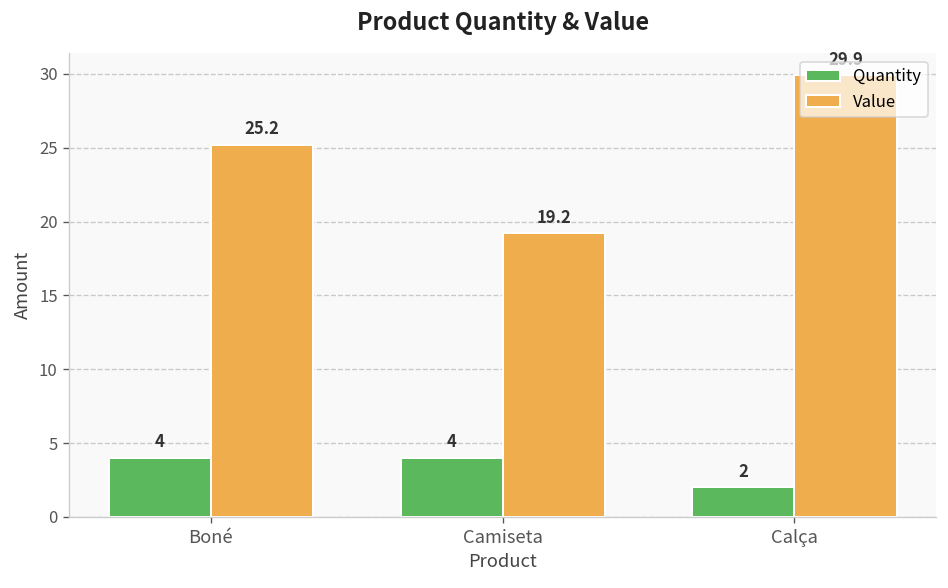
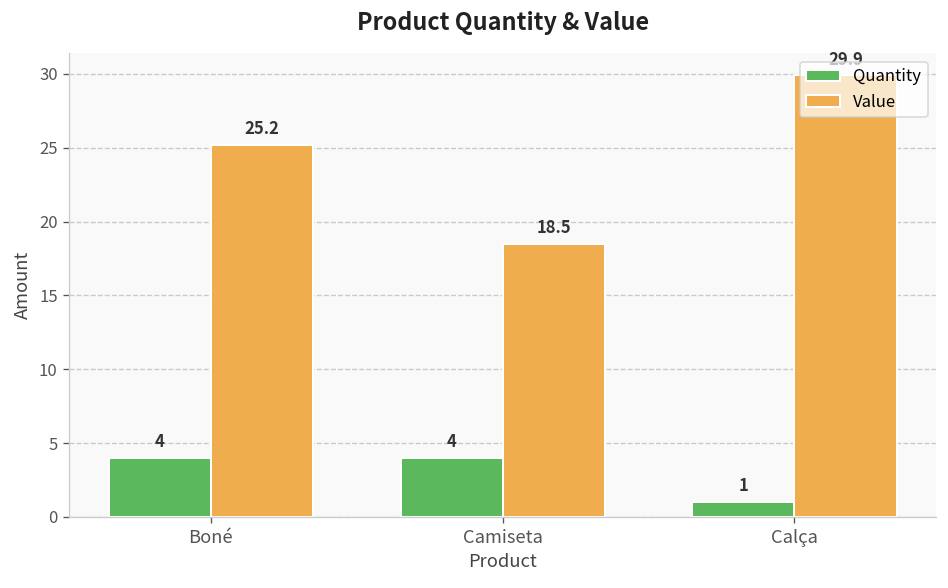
  {
    "Quantity": {
      "Boné": 4,
      "Camiseta": 4,
-     "Calça": 2
+     "Calça": 1
    },
    "Value": {
      "Boné": 25.2,
-     "Camiseta": 19.2
+     "Camiseta": 18.5
    }
  }
